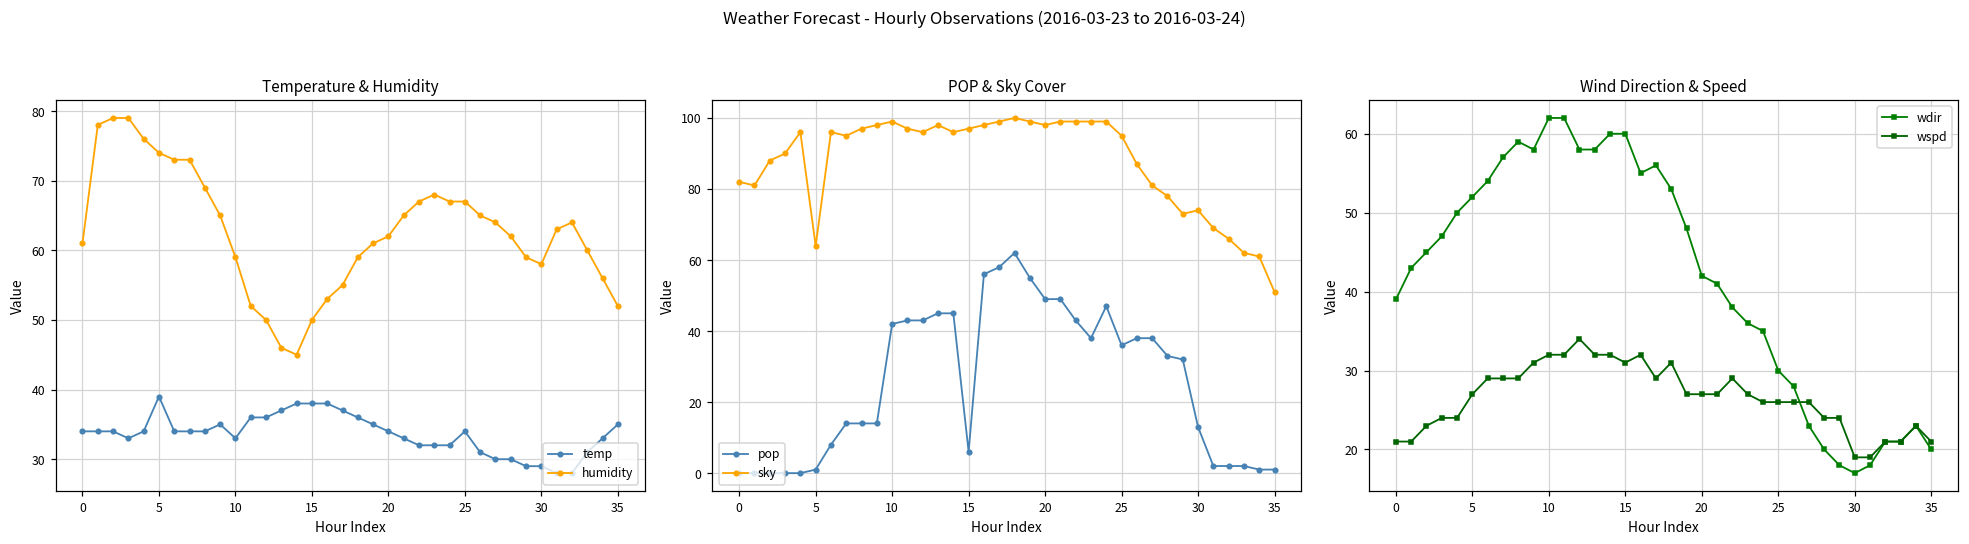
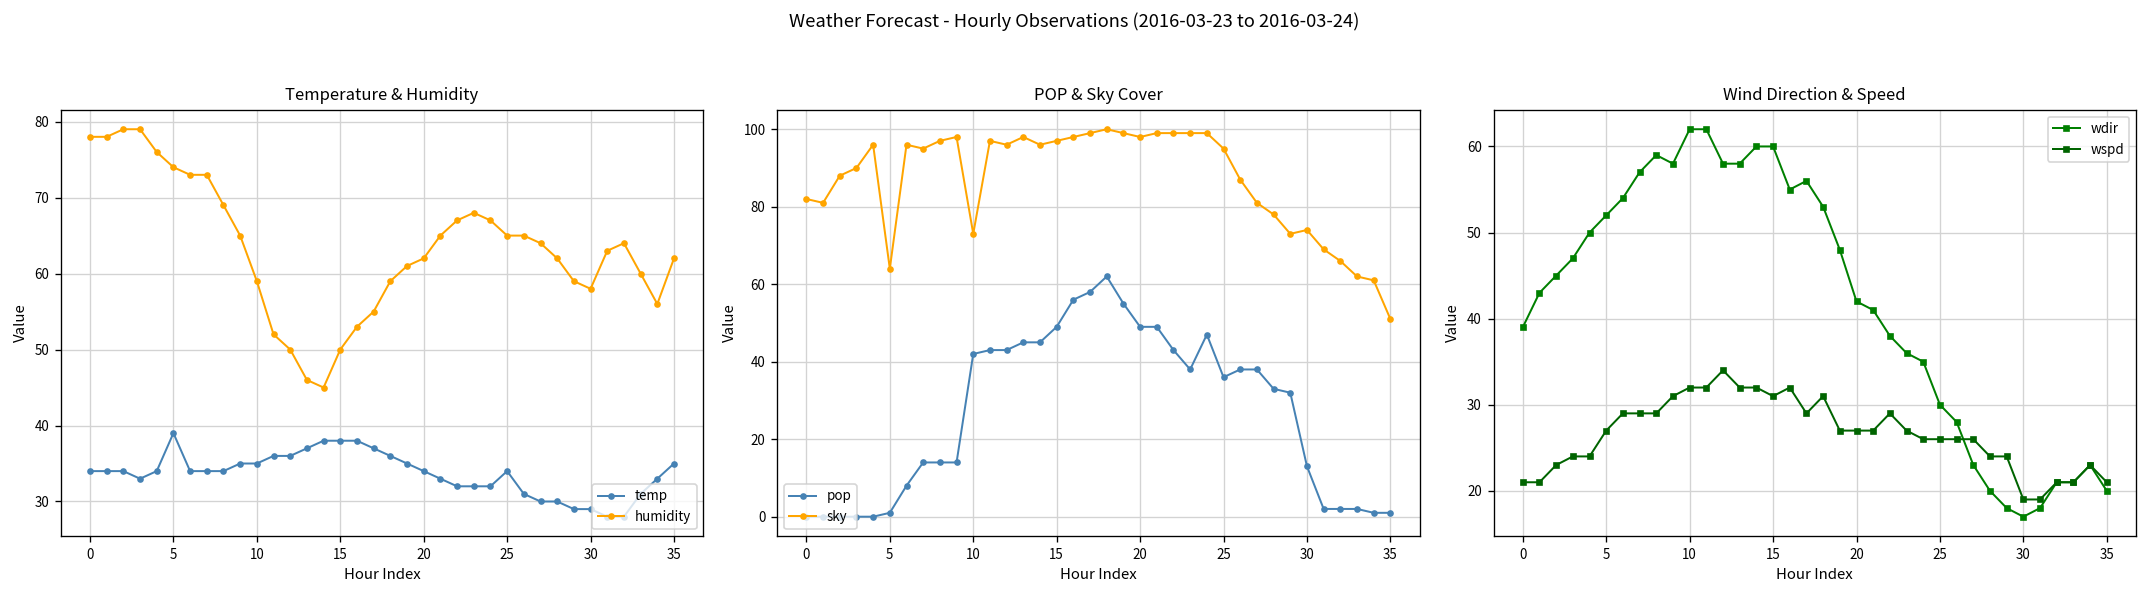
  {
    "Temperature & Humidity": {
      "temp": {
        "0": 34,
        "5": 39,
-       "10": 33,
+       "10": 35,
        "15": 38,
        "20": 34,
        "25": 34,
        "30": 29,
        "35": 35
      },
      "humidity": {
-       "0": 61,
+       "0": 78,
        "5": 74,
        "10": 59,
        "15": 50,
        "20": 62,
-       "25": 67,
+       "25": 65,
        "30": 58,
-       "35": 52
+       "35": 62
      }
    },
    "POP & Sky Cover": {
      "pop": {
        "5": 1,
        "10": 42,
-       "15": 6,
+       "15": 49,
        "20": 49,
        "25": 36,
        "30": 13,
        "35": 1
      },
      "sky": {
        "0": 82,
        "5": 64,
-       "10": 99,
+       "10": 73,
        "15": 97,
        "20": 98,
        "25": 95,
        "30": 74,
        "35": 51
      }
    }
  }
